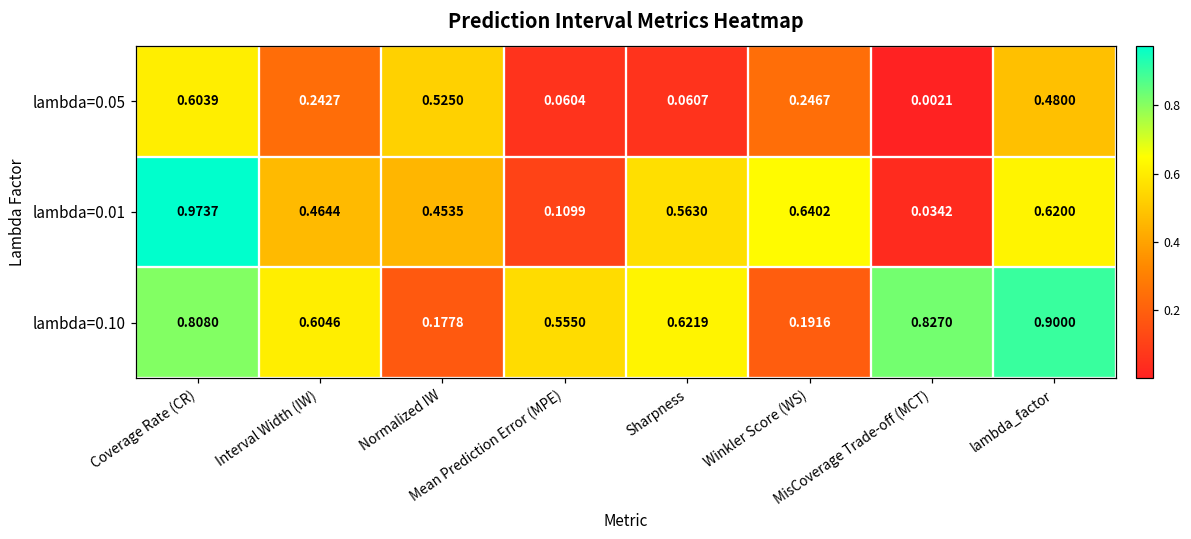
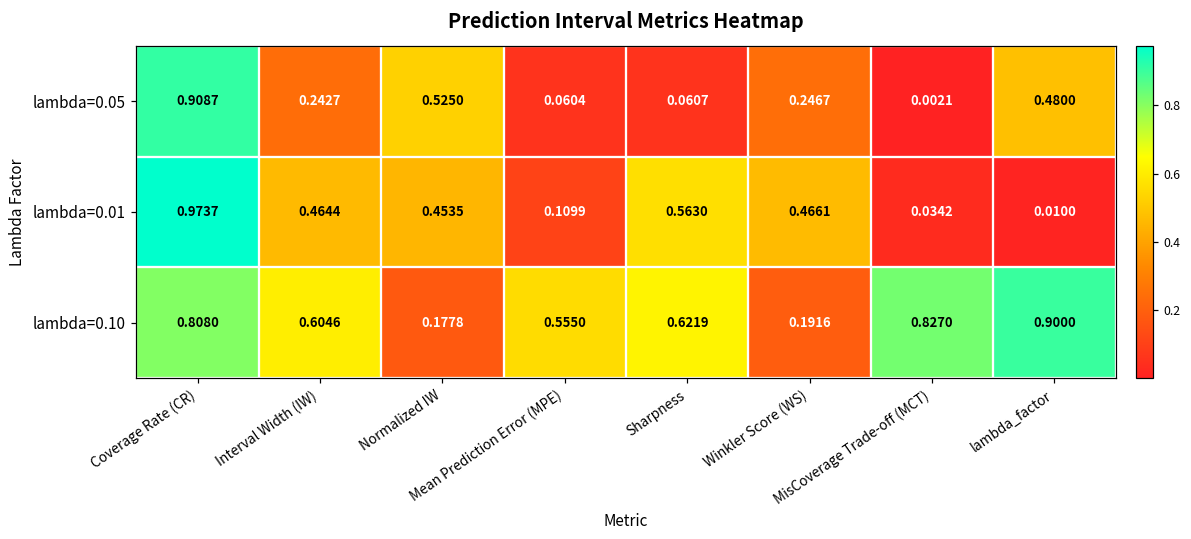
  {
    "lambda=0.05": {
-     "Coverage Rate (CR)": 0.6039,
+     "Coverage Rate (CR)": 0.9087,
      "Interval Width (IW)": 0.2427,
      "Normalized IW": 0.5250,
      "Mean Prediction Error (MPE)": 0.0604,
      "Sharpness": 0.0607,
      "Winkler Score (WS)": 0.2467,
      "MisCoverage Trade-off (MCT)": 0.0021,
      "lambda_factor": 0.4800
    },
    "lambda=0.01": {
      "Coverage Rate (CR)": 0.9737,
      "Interval Width (IW)": 0.4644,
      "Normalized IW": 0.4535,
      "Mean Prediction Error (MPE)": 0.1099,
      "Sharpness": 0.5630,
-     "Winkler Score (WS)": 0.6402,
+     "Winkler Score (WS)": 0.4661,
      "MisCoverage Trade-off (MCT)": 0.0342,
-     "lambda_factor": 0.6200
+     "lambda_factor": 0.0100
    },
    "lambda=0.10": {
      "Coverage Rate (CR)": 0.8080,
      "Interval Width (IW)": 0.6046,
      "Normalized IW": 0.1778,
      "Mean Prediction Error (MPE)": 0.5550,
      "Sharpness": 0.6219,
      "Winkler Score (WS)": 0.1916,
      "MisCoverage Trade-off (MCT)": 0.8270,
      "lambda_factor": 0.9000
    }
  }
